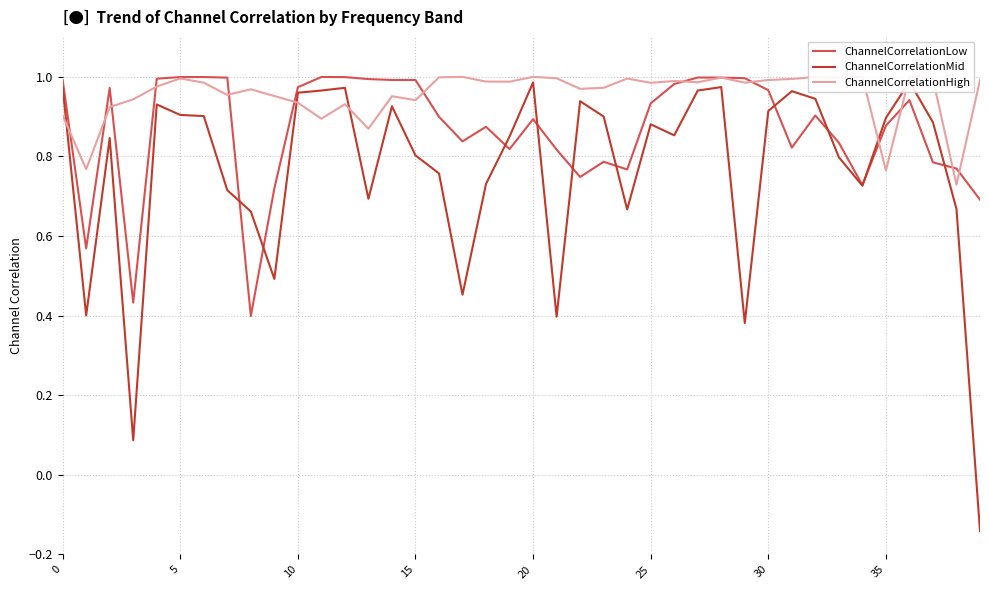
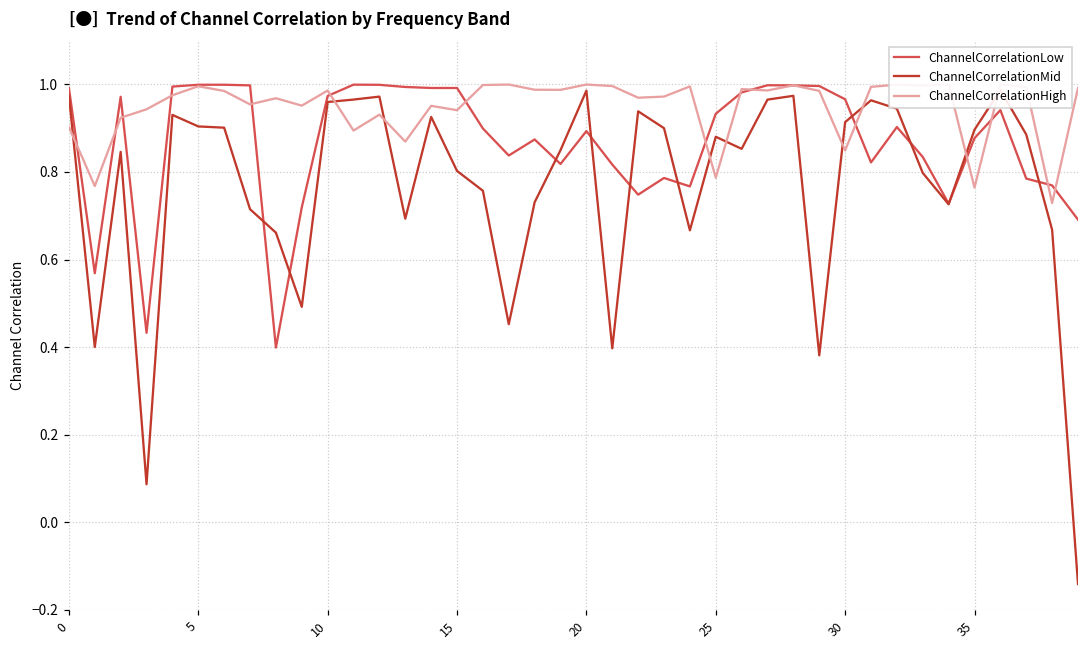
  {
    "ChannelCorrelationHigh": {
      "0": 0.90,
-     "10": 0.93,
+     "10": 0.99,
      "15": 0.94,
      "20": 1.00,
-     "25": 0.98,
-     "30": 0.99,
+     "25": 0.79,
+     "30": 0.85,
      "35": 0.76
    }
  }
